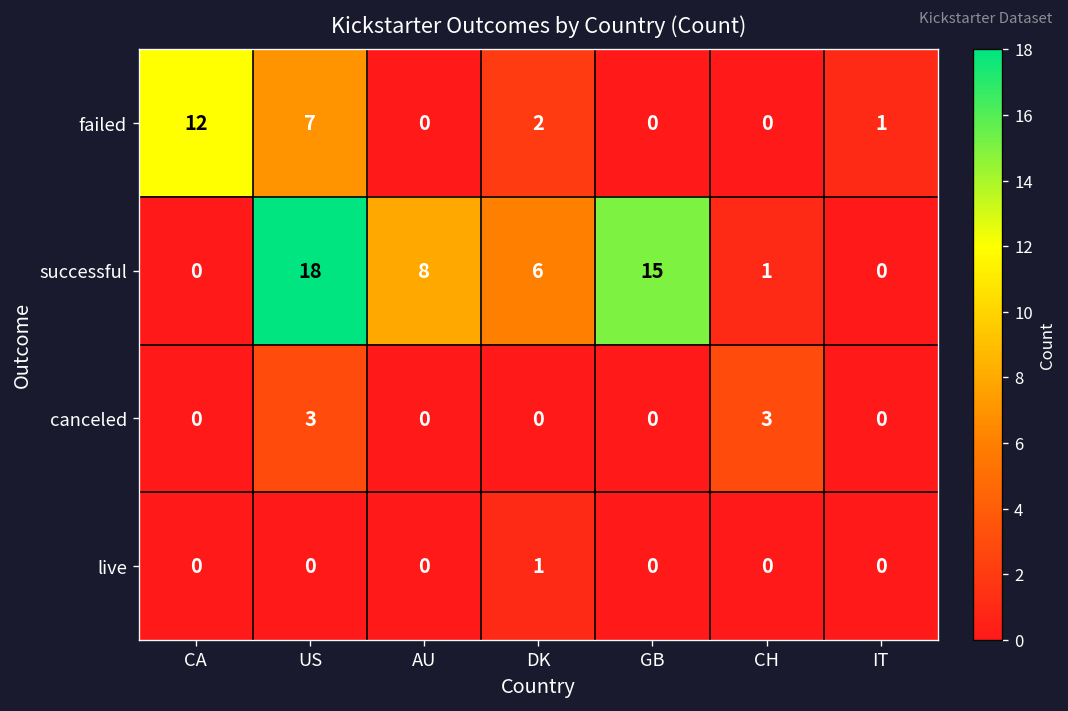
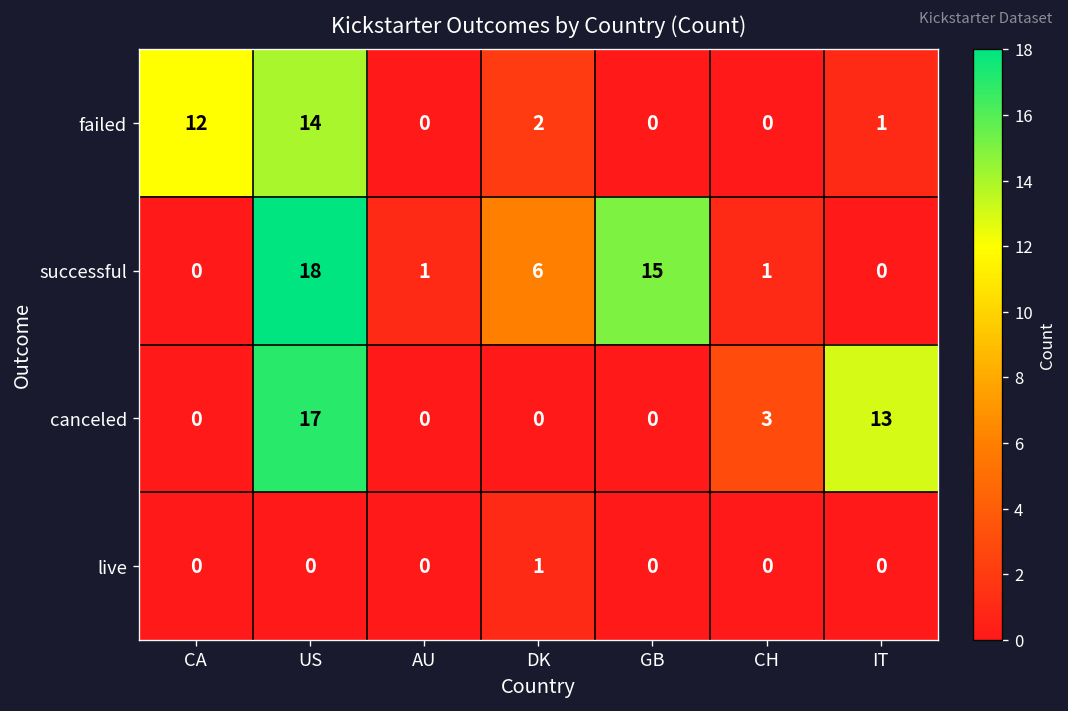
  {
    "failed": {
      "CA": 12,
-     "US": 7,
+     "US": 14,
      "AU": 0,
      "DK": 2,
      "GB": 0,
      "CH": 0,
      "IT": 1
    },
    "successful": {
      "CA": 0,
      "US": 18,
-     "AU": 8,
+     "AU": 1,
      "DK": 6,
      "GB": 15,
      "CH": 1,
      "IT": 0
    },
    "canceled": {
      "CA": 0,
-     "US": 3,
+     "US": 17,
      "AU": 0,
      "DK": 0,
      "GB": 0,
      "CH": 3,
-     "IT": 0
+     "IT": 13
    },
    "live": {
      "CA": 0,
      "US": 0,
      "AU": 0,
      "DK": 1,
      "GB": 0,
      "CH": 0,
      "IT": 0
    }
  }
